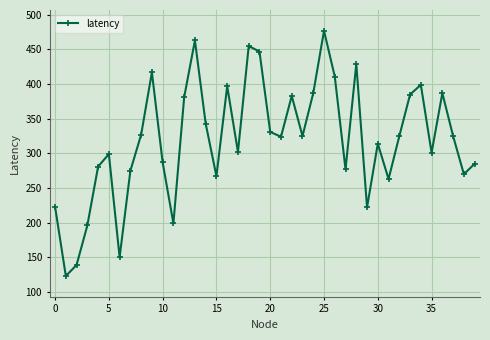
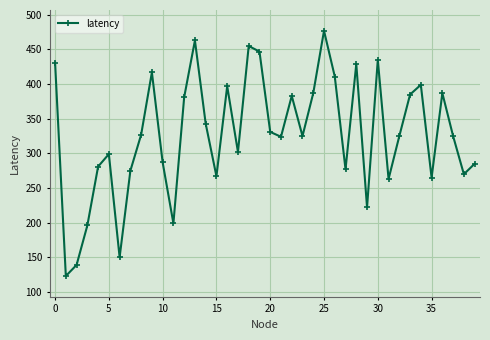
  {
-   "0": 220,
+   "0": 430,
    "5": 300,
    "10": 290,
    "15": 270,
    "20": 330,
    "25": 480,
-   "30": 310,
-   "35": 300
+   "30": 440,
+   "35": 270
  }
